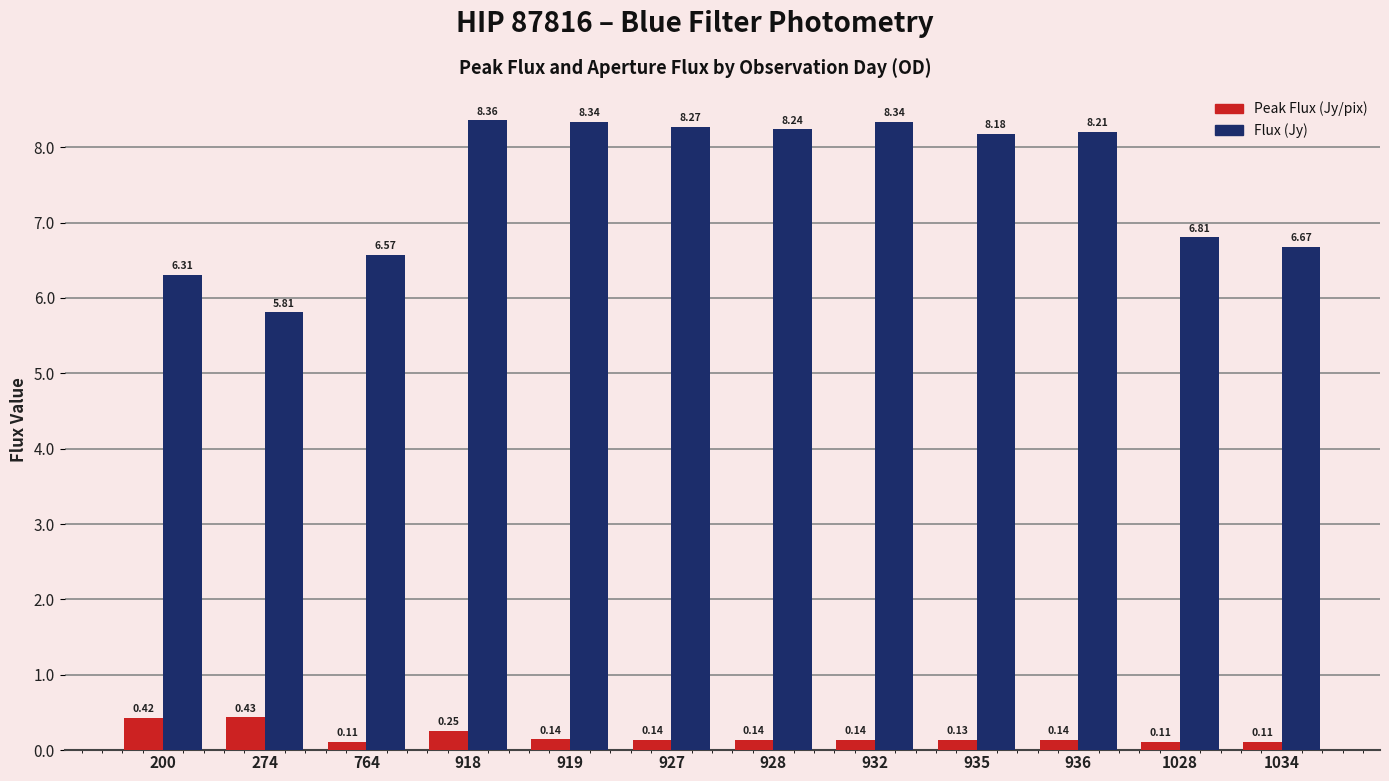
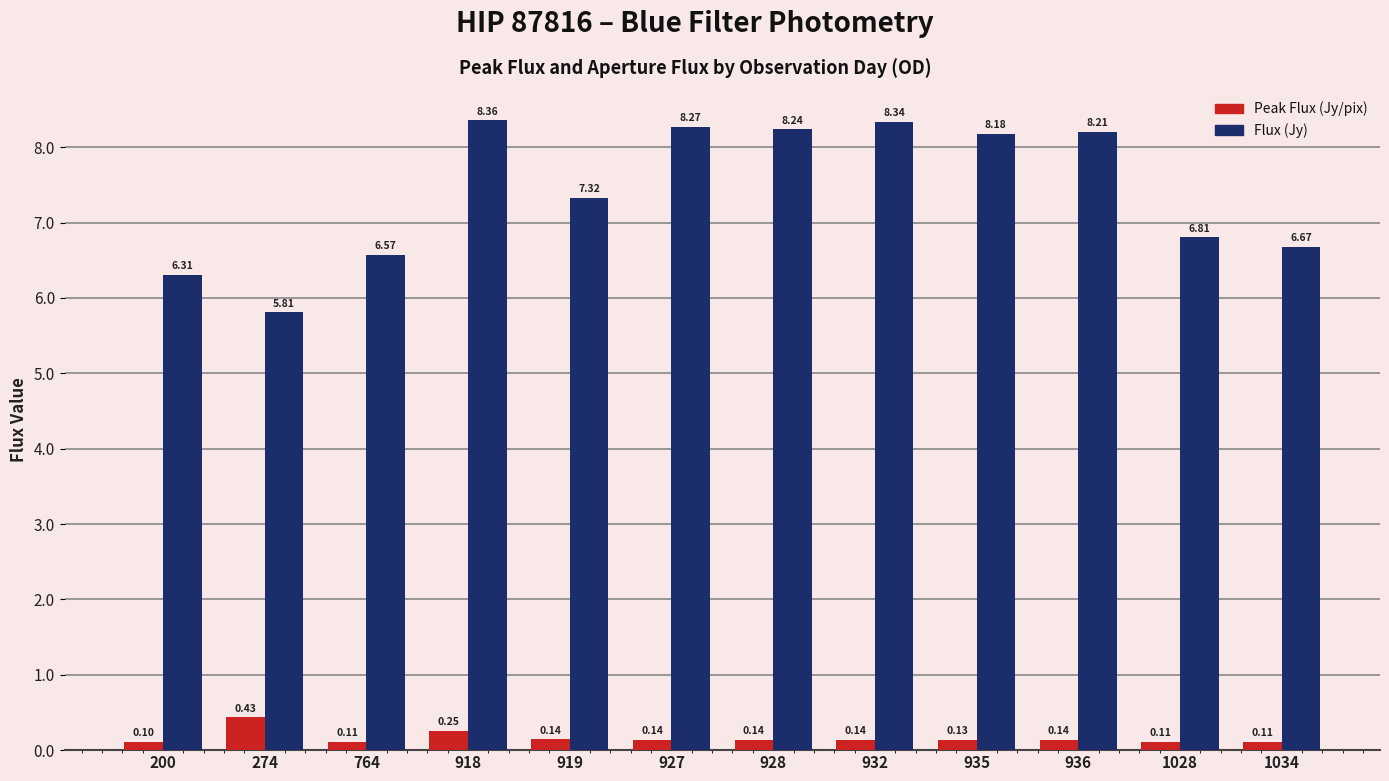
  {
    "Peak Flux (Jy/pix)": {
-     "200": 0.42,
+     "200": 0.10,
      "274": 0.43,
      "764": 0.11,
      "918": 0.25,
      "919": 0.14,
      "927": 0.14,
      "928": 0.14,
      "932": 0.14,
      "935": 0.13,
      "936": 0.14,
      "1028": 0.11,
      "1034": 0.11
    },
    "Flux (Jy)": {
      "200": 6.31,
      "274": 5.81,
      "764": 6.57,
      "918": 8.36,
-     "919": 8.34,
+     "919": 7.32,
      "927": 8.27,
      "928": 8.24,
      "932": 8.34,
      "935": 8.18,
      "936": 8.21,
      "1028": 6.81,
      "1034": 6.67
    }
  }
